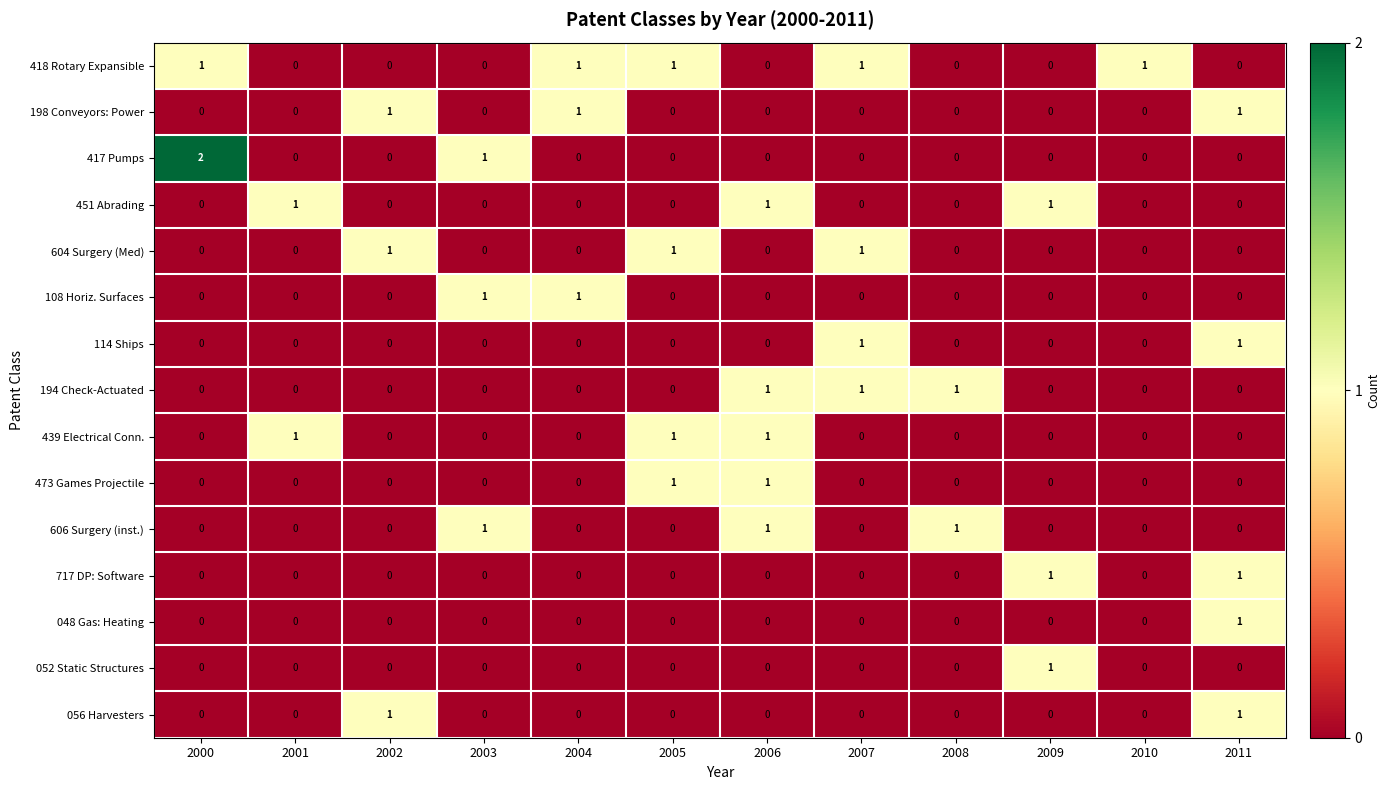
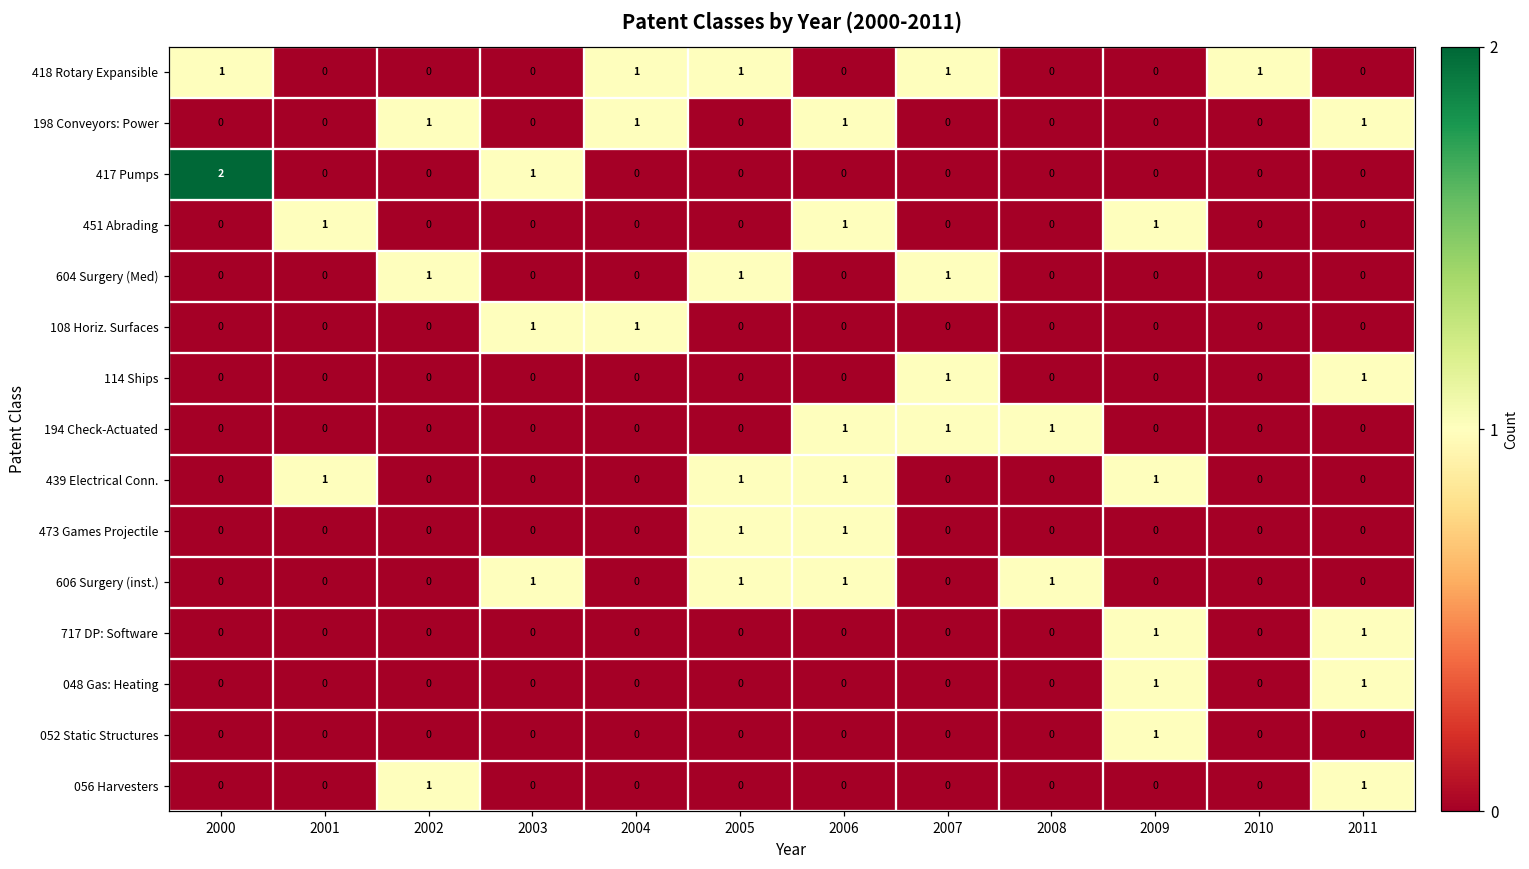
  {
    "418 Rotary Expansible": {
      "2000": 1,
      "2001": 0,
      "2002": 0,
      "2003": 0,
      "2004": 1,
      "2005": 1,
      "2006": 0,
      "2007": 1,
      "2008": 0,
      "2009": 0,
      "2010": 1,
      "2011": 0
    },
    "198 Conveyors: Power": {
      "2000": 0,
      "2001": 0,
      "2002": 1,
      "2003": 0,
      "2004": 1,
      "2005": 0,
-     "2006": 0,
+     "2006": 1,
      "2007": 0,
      "2008": 0,
      "2009": 0,
      "2010": 0,
      "2011": 1
    },
    "417 Pumps": {
      "2000": 2,
      "2001": 0,
      "2002": 0,
      "2003": 1,
      "2004": 0,
      "2005": 0,
      "2006": 0,
      "2007": 0,
      "2008": 0,
      "2009": 0,
      "2010": 0,
      "2011": 0
    },
    "451 Abrading": {
      "2000": 0,
      "2001": 1,
      "2002": 0,
      "2003": 0,
      "2004": 0,
      "2005": 0,
      "2006": 1,
      "2007": 0,
      "2008": 0,
      "2009": 1,
      "2010": 0,
      "2011": 0
    },
    "604 Surgery (Med)": {
      "2000": 0,
      "2001": 0,
      "2002": 1,
      "2003": 0,
      "2004": 0,
      "2005": 1,
      "2006": 0,
      "2007": 1,
      "2008": 0,
      "2009": 0,
      "2010": 0,
      "2011": 0
    },
    "108 Horiz. Surfaces": {
      "2000": 0,
      "2001": 0,
      "2002": 0,
      "2003": 1,
      "2004": 1,
      "2005": 0,
      "2006": 0,
      "2007": 0,
      "2008": 0,
      "2009": 0,
      "2010": 0,
      "2011": 0
    },
    "114 Ships": {
      "2000": 0,
      "2001": 0,
      "2002": 0,
      "2003": 0,
      "2004": 0,
      "2005": 0,
      "2006": 0,
      "2007": 1,
      "2008": 0,
      "2009": 0,
      "2010": 0,
      "2011": 1
    },
    "194 Check-Actuated": {
      "2000": 0,
      "2001": 0,
      "2002": 0,
      "2003": 0,
      "2004": 0,
      "2005": 0,
      "2006": 1,
      "2007": 1,
      "2008": 1,
      "2009": 0,
      "2010": 0,
      "2011": 0
    },
    "439 Electrical Conn.": {
      "2000": 0,
      "2001": 1,
      "2002": 0,
      "2003": 0,
      "2004": 0,
      "2005": 1,
      "2006": 1,
      "2007": 0,
      "2008": 0,
-     "2009": 0,
+     "2009": 1,
      "2010": 0,
      "2011": 0
    },
    "473 Games Projectile": {
      "2000": 0,
      "2001": 0,
      "2002": 0,
      "2003": 0,
      "2004": 0,
      "2005": 1,
      "2006": 1,
      "2007": 0,
      "2008": 0,
      "2009": 0,
      "2010": 0,
      "2011": 0
    },
    "606 Surgery (inst.)": {
      "2000": 0,
      "2001": 0,
      "2002": 0,
      "2003": 1,
      "2004": 0,
-     "2005": 0,
+     "2005": 1,
      "2006": 1,
      "2007": 0,
      "2008": 1,
      "2009": 0,
      "2010": 0,
      "2011": 0
    },
    "717 DP: Software": {
      "2000": 0,
      "2001": 0,
      "2002": 0,
      "2003": 0,
      "2004": 0,
      "2005": 0,
      "2006": 0,
      "2007": 0,
      "2008": 0,
      "2009": 1,
      "2010": 0,
      "2011": 1
    },
    "048 Gas: Heating": {
      "2000": 0,
      "2001": 0,
      "2002": 0,
      "2003": 0,
      "2004": 0,
      "2005": 0,
      "2006": 0,
      "2007": 0,
      "2008": 0,
-     "2009": 0,
+     "2009": 1,
      "2010": 0,
      "2011": 1
    },
    "052 Static Structures": {
      "2000": 0,
      "2001": 0,
      "2002": 0,
      "2003": 0,
      "2004": 0,
      "2005": 0,
      "2006": 0,
      "2007": 0,
      "2008": 0,
      "2009": 1,
      "2010": 0,
      "2011": 0
    },
    "056 Harvesters": {
      "2000": 0,
      "2001": 0,
      "2002": 1,
      "2003": 0,
      "2004": 0,
      "2005": 0,
      "2006": 0,
      "2007": 0,
      "2008": 0,
      "2009": 0,
      "2010": 0,
      "2011": 1
    }
  }
